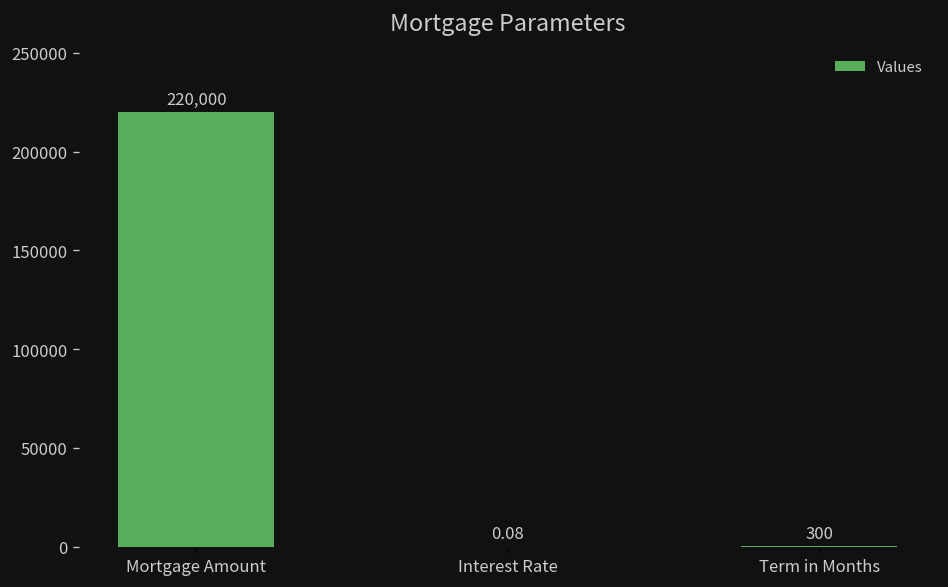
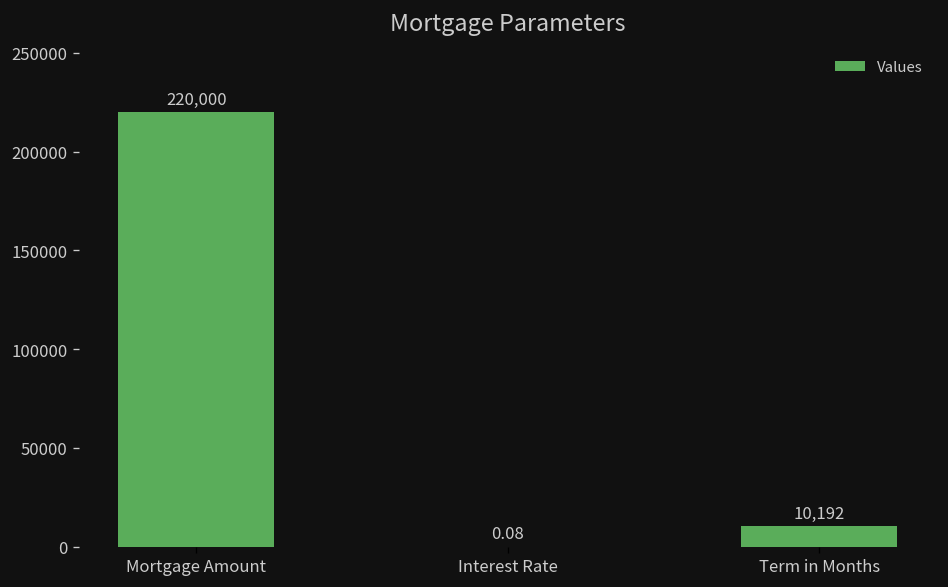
  {
    "Mortgage Amount": "220,000",
    "Interest Rate": "0.08",
-   "Term in Months": "300"
+   "Term in Months": "10,192"
  }
